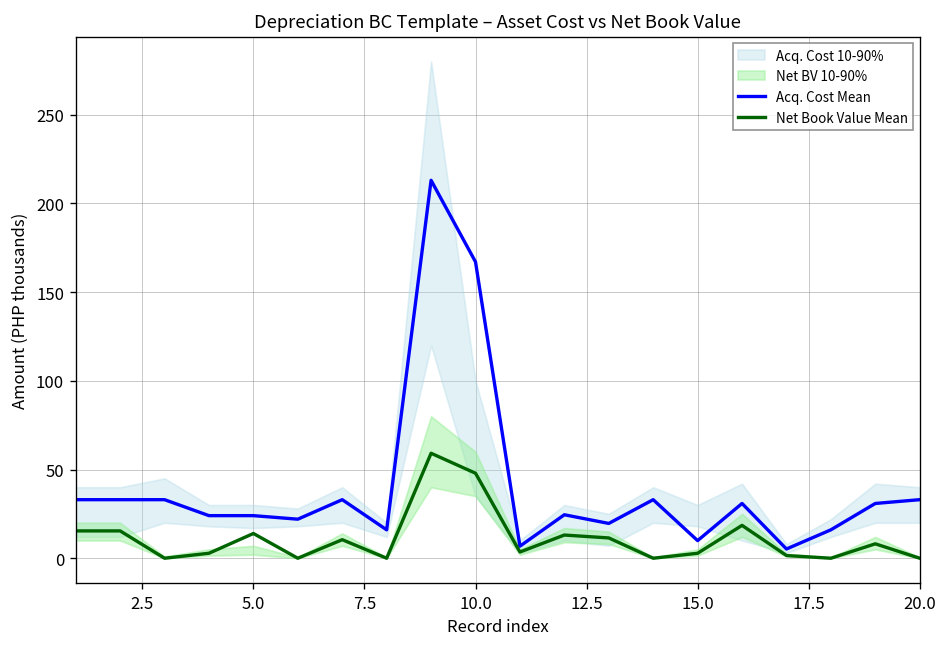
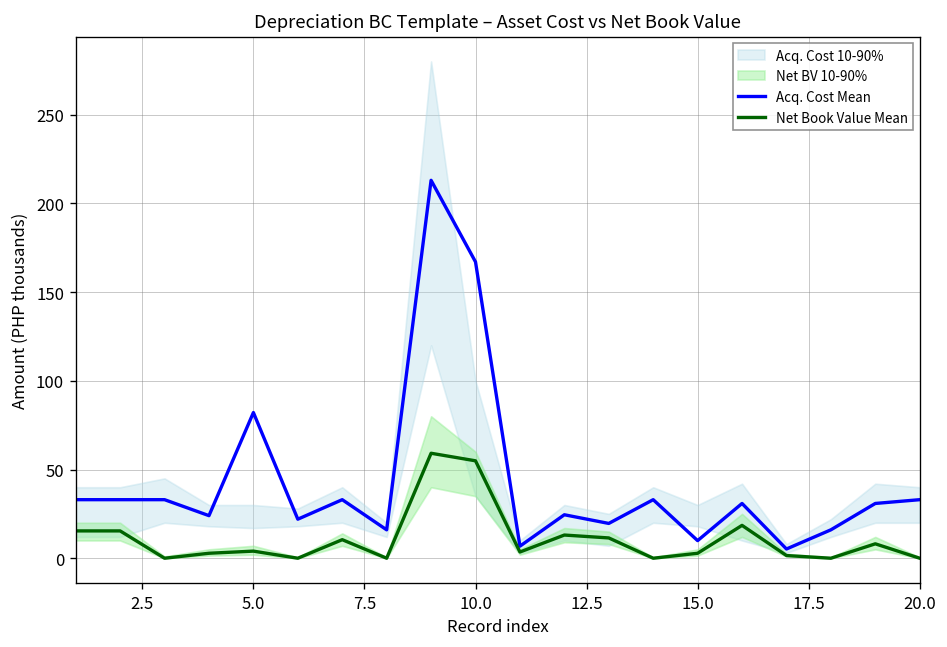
  {
    "Acq. Cost Mean": {
-     "5.0": 24,
+     "5.0": 82,
      "10.0": 167,
      "15.0": 10,
      "20.0": 33
    },
    "Net Book Value Mean": {
-     "5.0": 14,
-     "10.0": 48,
+     "5.0": 4,
+     "10.0": 55,
      "15.0": 3
    }
  }
